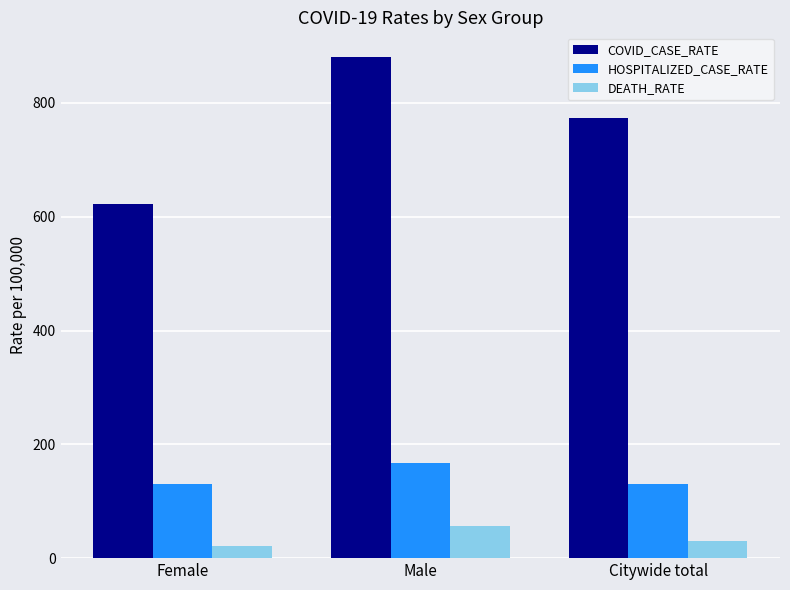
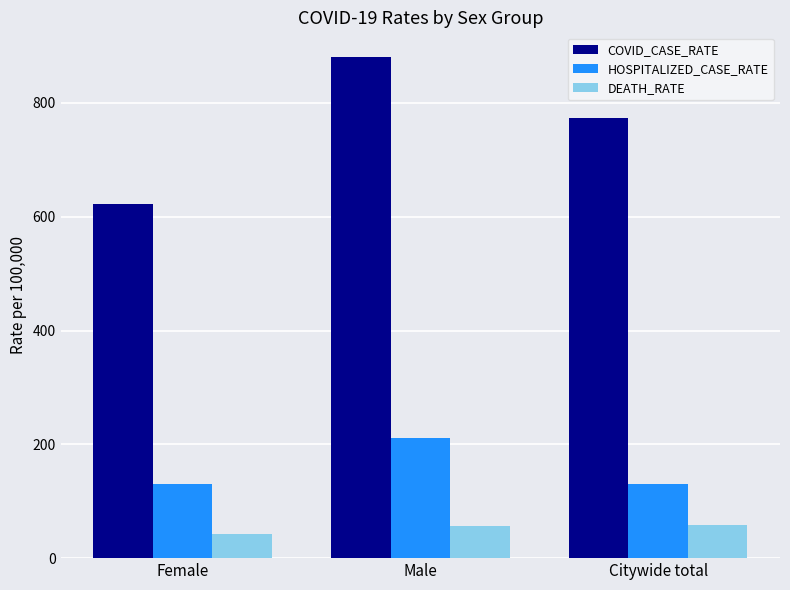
  {
    "COVID_CASE_RATE": {
      "Female": 620,
      "Male": 880,
      "Citywide total": 770
    },
    "HOSPITALIZED_CASE_RATE": {
      "Female": 130,
-     "Male": 170,
+     "Male": 210,
      "Citywide total": 130
    },
    "DEATH_RATE": {
-     "Female": 20,
+     "Female": 40,
      "Male": 60,
-     "Citywide total": 30
+     "Citywide total": 60
    }
  }
